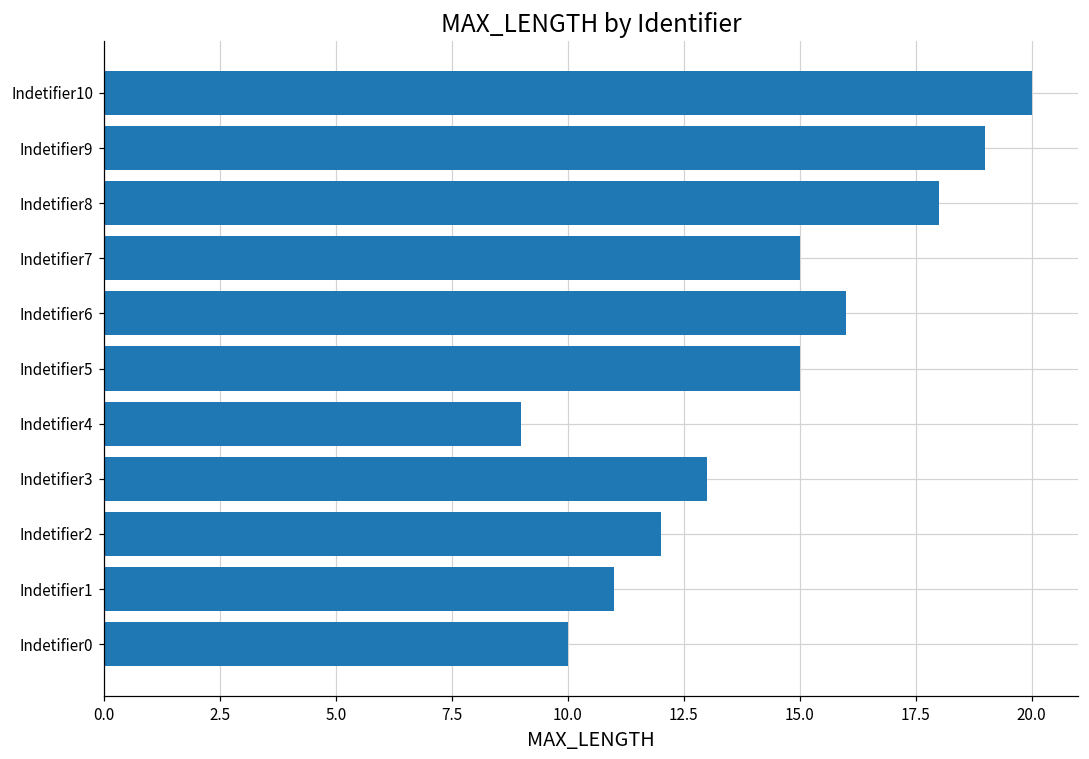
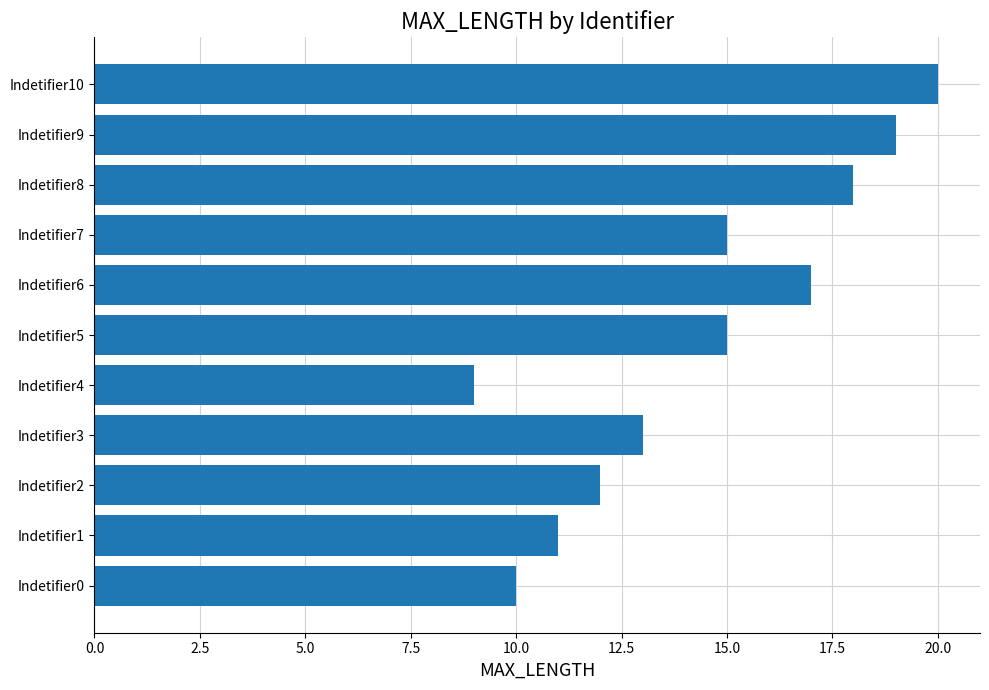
  {
    "Indetifier10": 20,
    "Indetifier9": 19,
    "Indetifier8": 18,
    "Indetifier7": 15,
-   "Indetifier6": 16,
+   "Indetifier6": 17,
    "Indetifier5": 15,
    "Indetifier4": 9,
    "Indetifier3": 13,
    "Indetifier2": 12,
    "Indetifier1": 11,
    "Indetifier0": 10
  }
